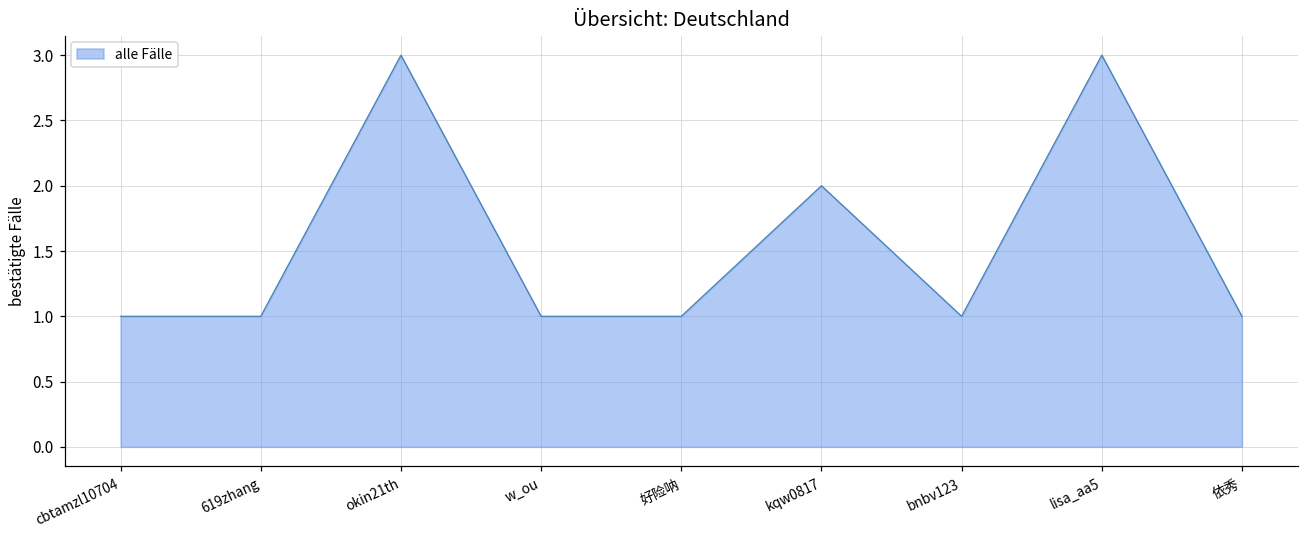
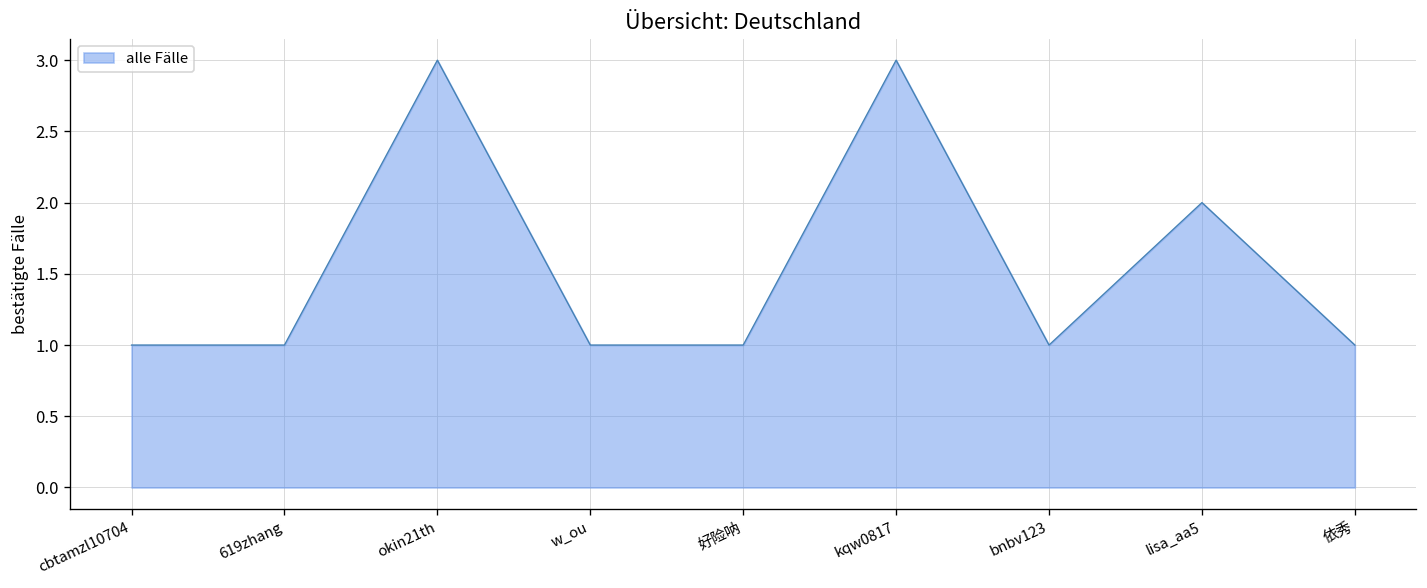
  {
    "cbtamzl10704": 1,
    "619zhang": 1,
    "okin21th": 3,
    "w_ou": 1,
    "好险呐": 1,
-   "kqw0817": 2,
+   "kqw0817": 3,
    "bnbv123": 1,
-   "lisa_aa5": 3,
+   "lisa_aa5": 2,
    "依秀": 1
  }
